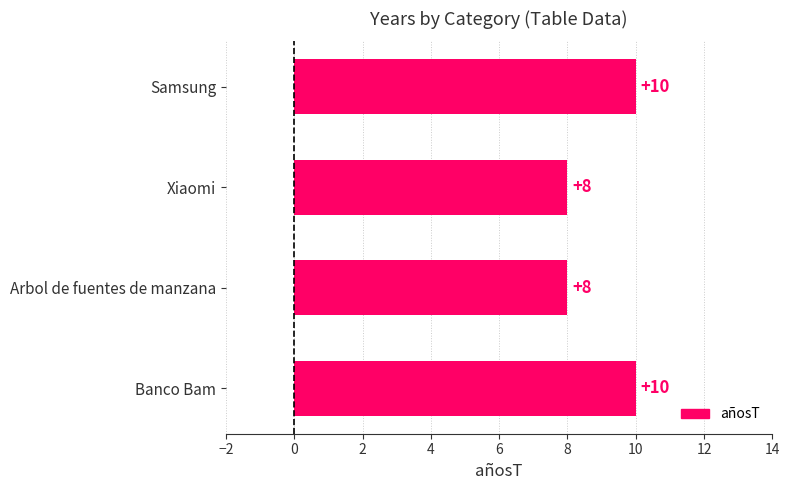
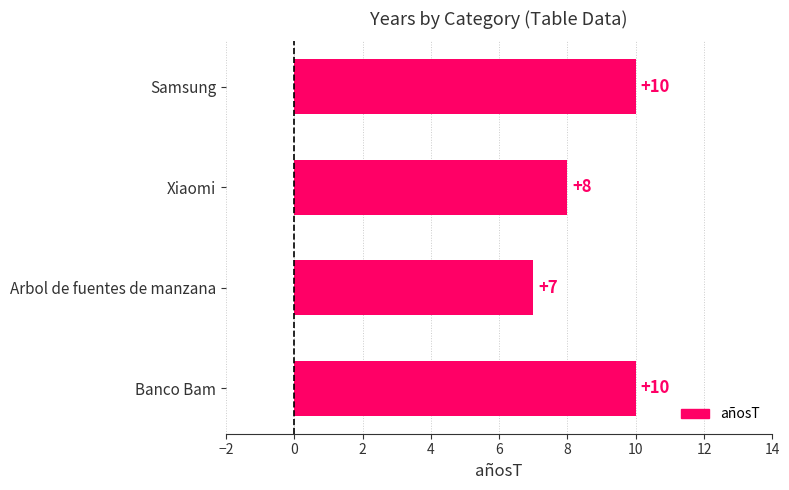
  {
    "Samsung": "+10",
    "Xiaomi": "+8",
-   "Arbol de fuentes de manzana": "+8",
+   "Arbol de fuentes de manzana": "+7",
    "Banco Bam": "+10"
  }
